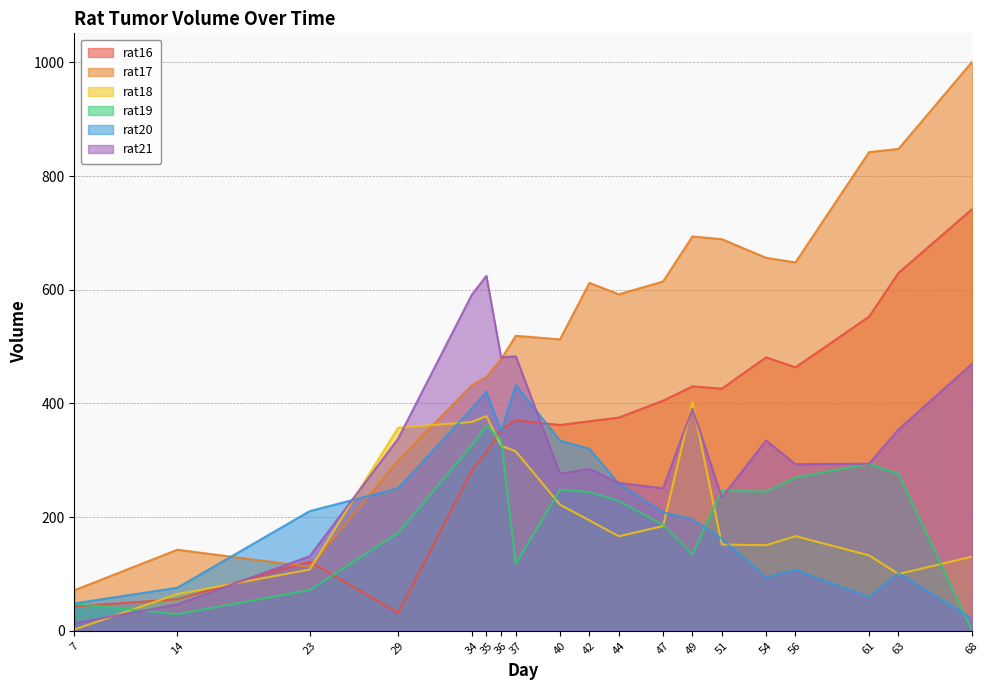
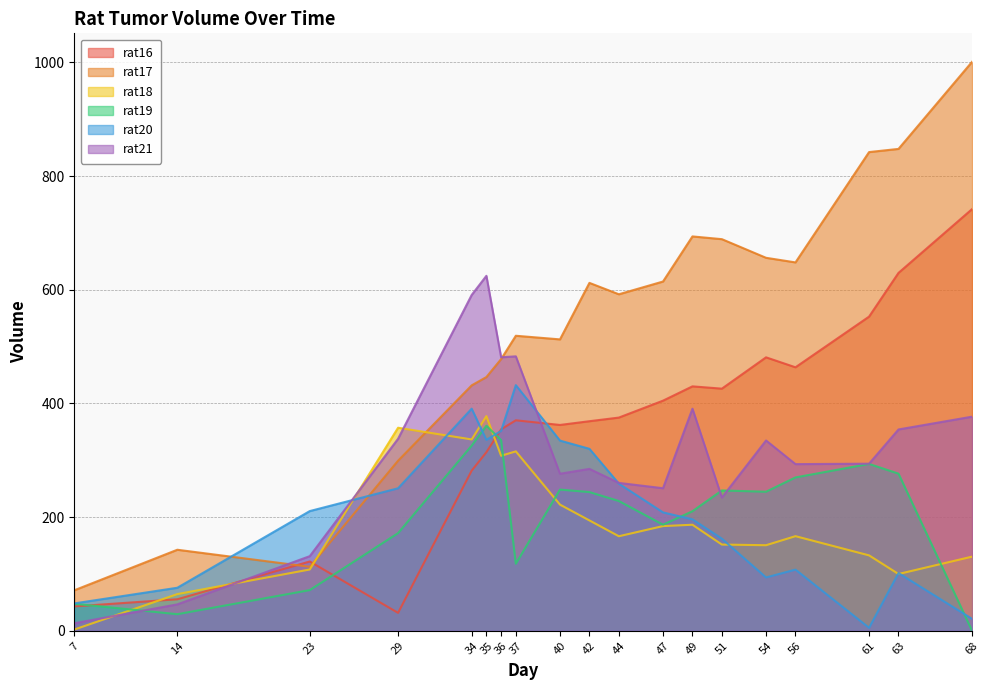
  {
    "rat18": {
      "7": 0,
      "14": 60,
      "23": 110,
      "29": 360,
-     "34": 370,
+     "34": 340,
      "35": 380,
-     "36": 330,
+     "36": 310,
      "37": 320,
      "40": 220,
      "42": 190,
      "44": 170,
-     "49": 400,
+     "49": 190,
      "51": 150,
      "54": 150,
      "56": 170,
      "61": 130,
      "68": 130
    },
    "rat19": {
      "14": 30,
      "23": 70,
      "29": 170,
      "34": 330,
      "35": 360,
      "36": 340,
      "37": 120,
      "40": 250,
      "42": 240,
      "44": 230,
-     "49": 130,
+     "49": 210,
      "51": 250,
      "54": 240,
      "56": 270,
      "63": 280,
      "68": 0
    },
    "rat20": {
      "14": 80,
      "23": 210,
      "29": 250,
      "34": 390,
-     "35": 420,
+     "35": 340,
      "37": 430,
      "40": 330,
      "42": 320,
      "47": 210,
      "49": 200,
      "51": 160,
      "54": 90,
      "56": 110,
-     "61": 60,
+     "61": 10,
      "68": 20
    },
    "rat21": {
      "7": 10,
      "14": 50,
      "23": 130,
      "29": 340,
      "34": 590,
      "35": 620,
      "37": 480,
      "40": 280,
      "42": 280,
      "47": 250,
      "49": 390,
      "51": 230,
      "54": 330,
      "56": 290,
      "63": 350,
-     "68": 470
+     "68": 380
    }
  }
